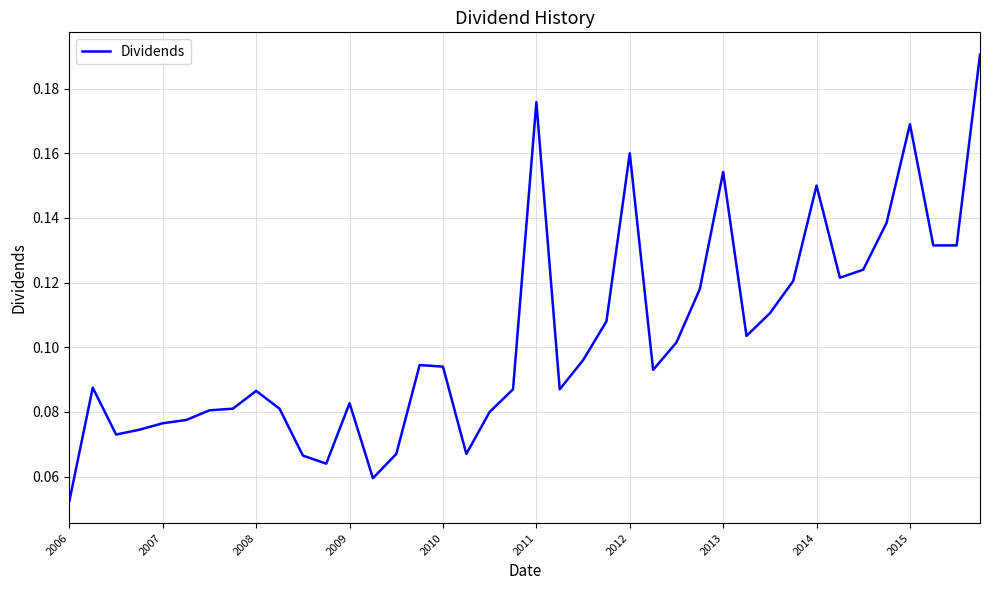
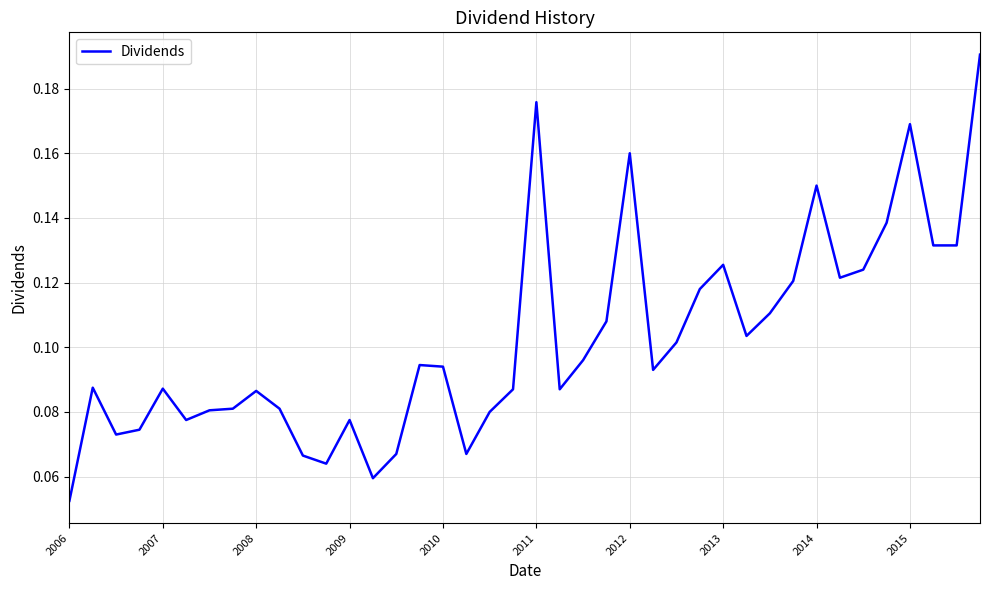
  {
    "2006": 0.053,
-   "2007": 0.077,
+   "2007": 0.087,
    "2008": 0.087,
-   "2009": 0.083,
+   "2009": 0.078,
    "2010": 0.094,
    "2011": 0.176,
    "2012": 0.160,
-   "2013": 0.154,
+   "2013": 0.126,
    "2014": 0.150,
    "2015": 0.169
  }
